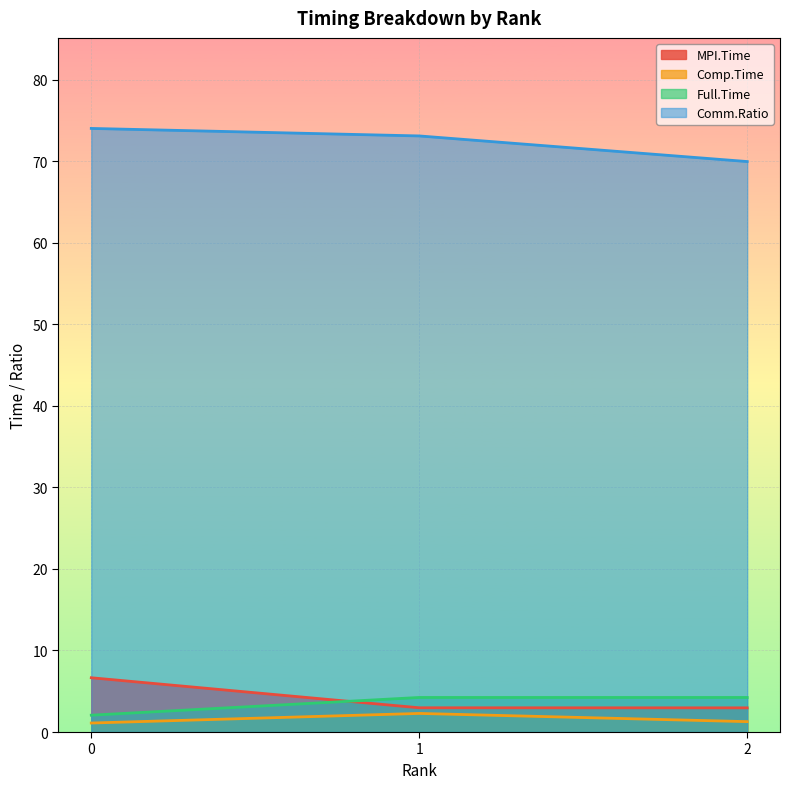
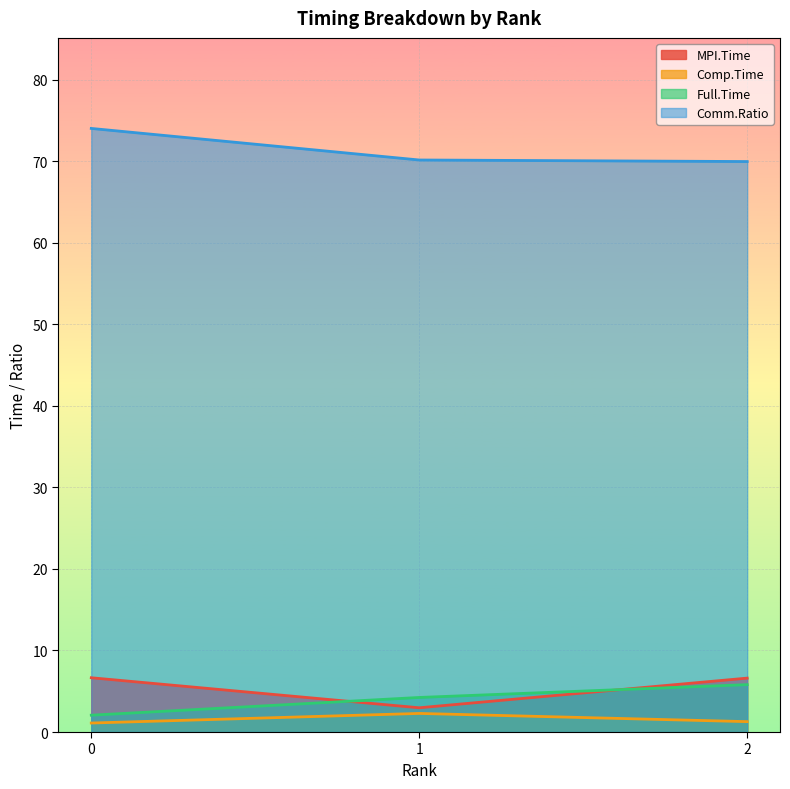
  {
    "MPI.Time": {
      "0": 7,
      "1": 3,
-     "2": 3
+     "2": 7
    },
    "Comp.Time": {
      "0": 1,
      "1": 2,
      "2": 1
    },
    "Full.Time": {
      "0": 2,
      "1": 4,
-     "2": 4
+     "2": 6
    },
    "Comm.Ratio": {
      "0": 74,
-     "1": 73,
+     "1": 70,
      "2": 70
    }
  }
